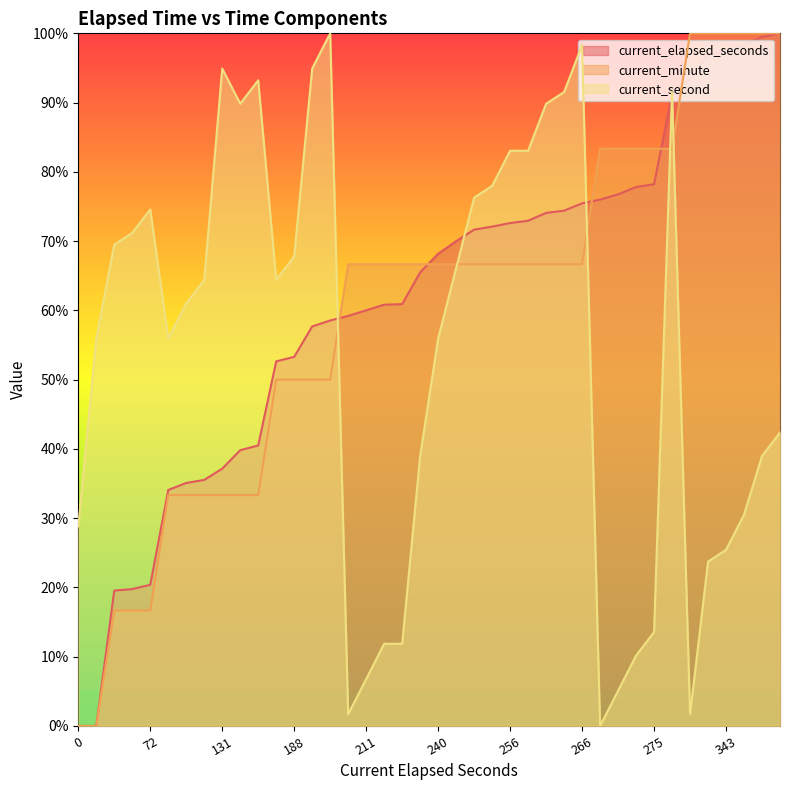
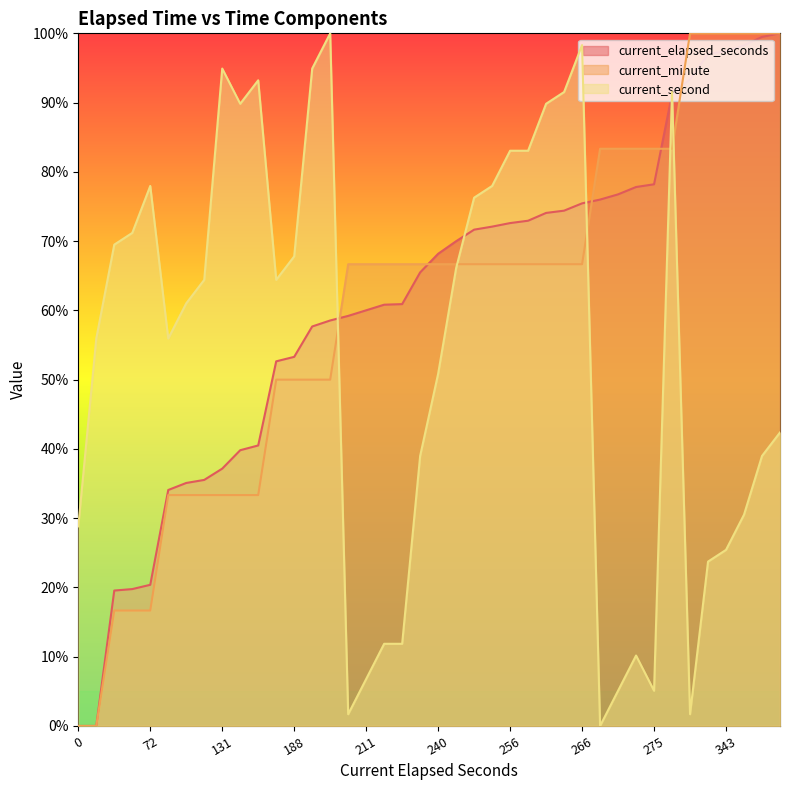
  {
    "current_second": {
      "0": "29%",
-     "72": "75%",
+     "72": "78%",
      "131": "95%",
      "188": "68%",
      "211": "7%",
-     "240": "56%",
+     "240": "51%",
      "256": "83%",
-     "275": "14%",
+     "275": "5%",
      "343": "25%"
    }
  }
